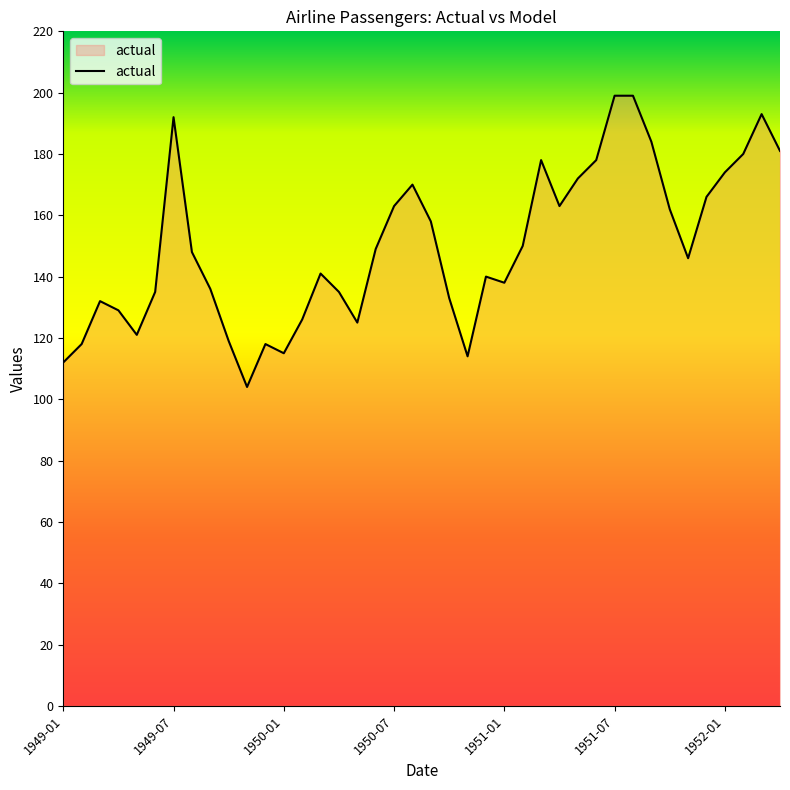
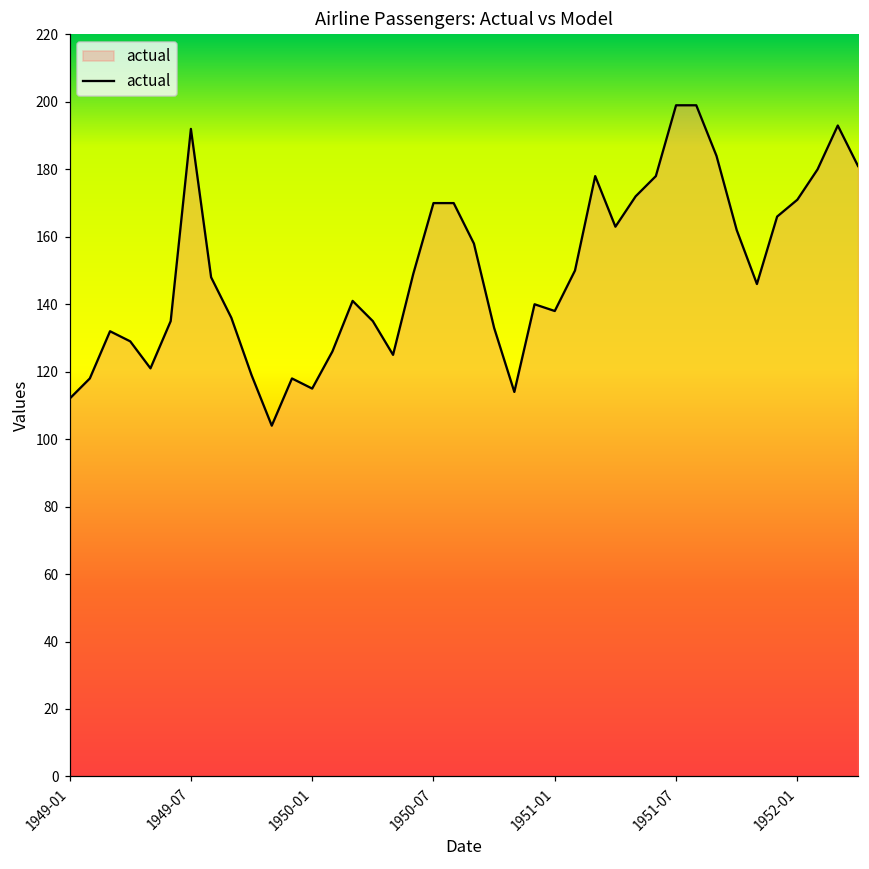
  {
    "1949-01": 112,
    "1949-07": 192,
    "1950-01": 115,
-   "1950-07": 163,
+   "1950-07": 170,
    "1951-01": 138,
    "1951-07": 199,
-   "1952-01": 174
+   "1952-01": 171
  }
